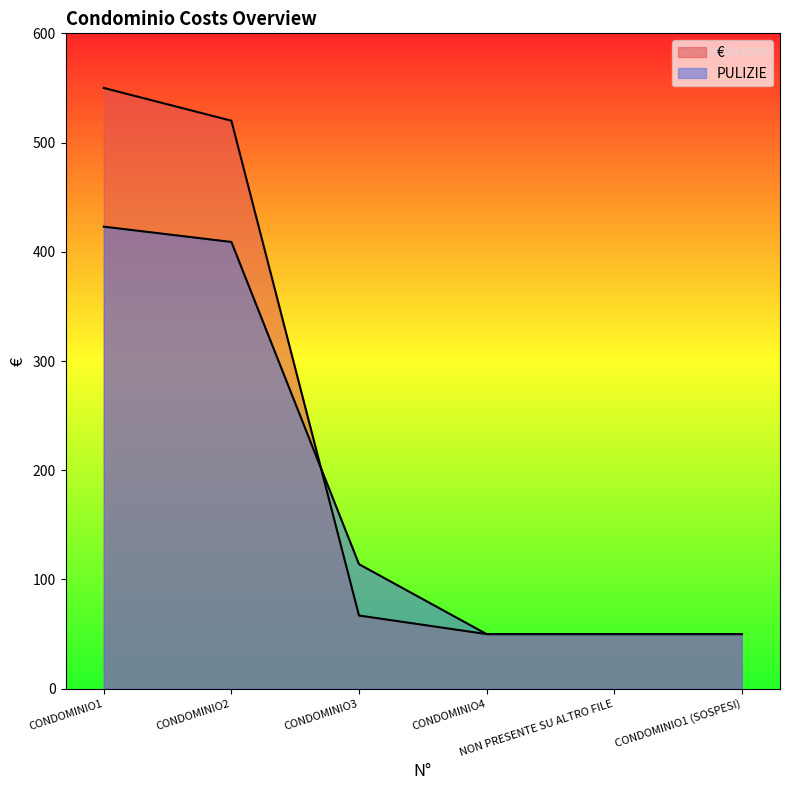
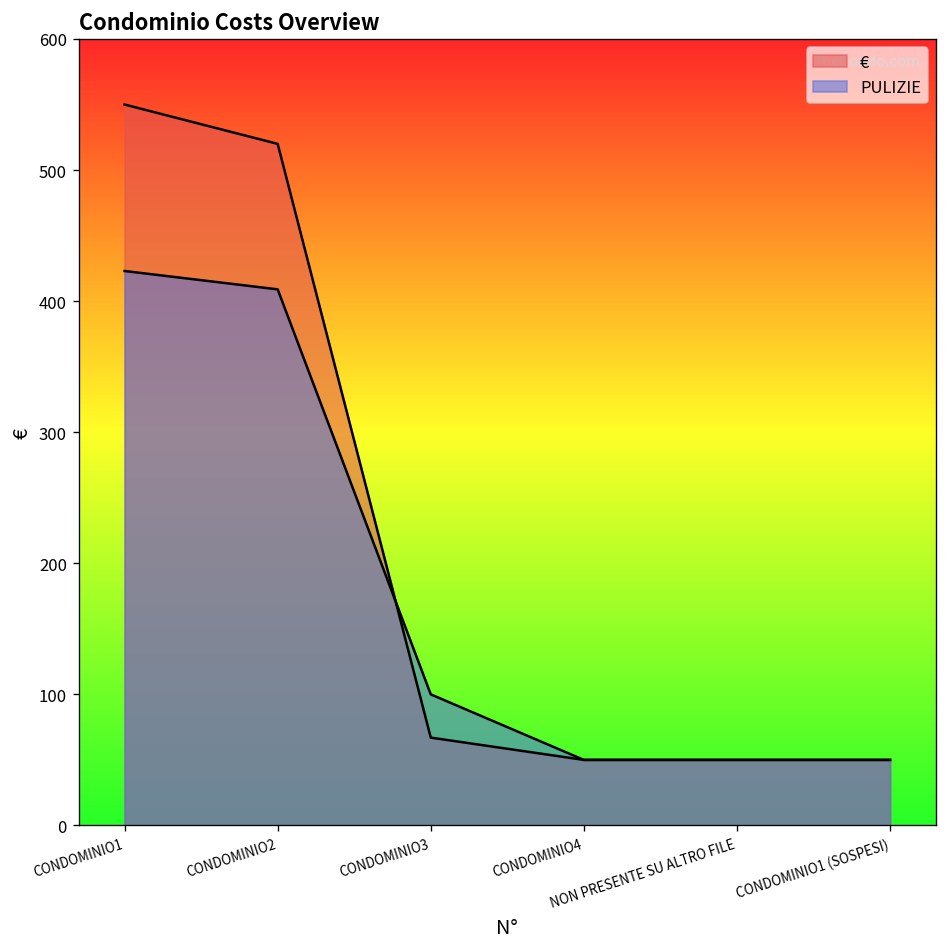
  {
    "€": {
      "CONDOMINIO1": 550,
      "CONDOMINIO2": 520,
      "CONDOMINIO3": 67
    },
    "PULIZIE": {
      "CONDOMINIO1": 423,
      "CONDOMINIO2": 409,
-     "CONDOMINIO3": 114
+     "CONDOMINIO3": 100
    }
  }
